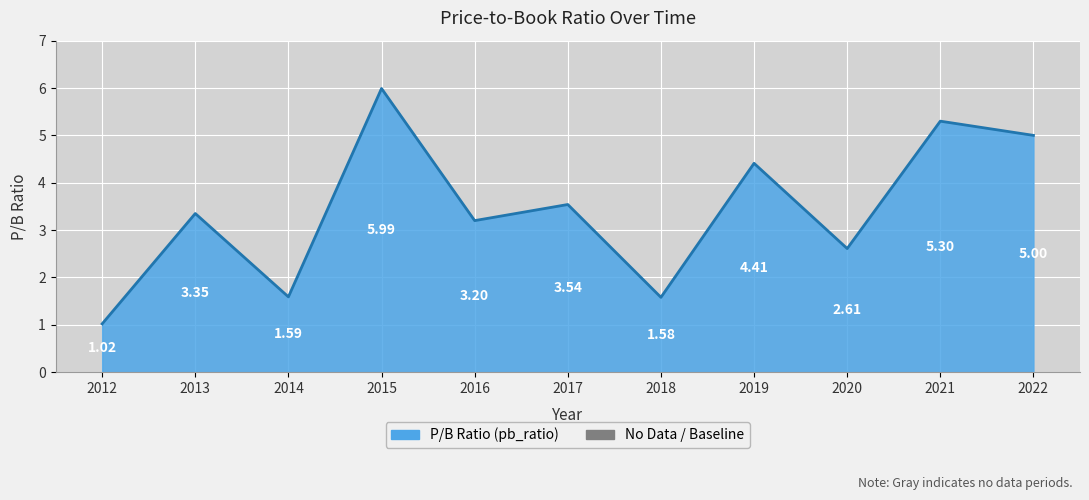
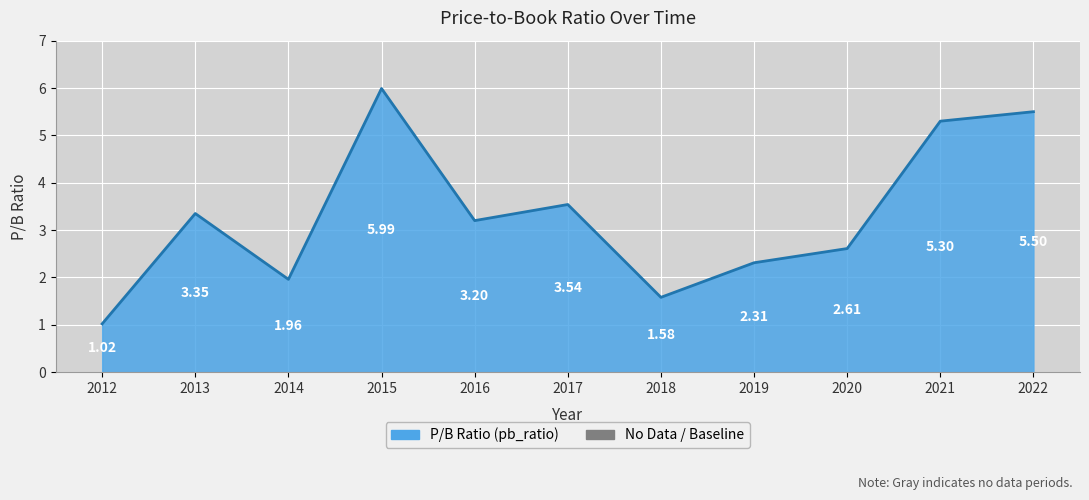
  {
-   "2014": 1.59,
-   "2019": 4.41,
-   "2022": 5.0
+   "2014": 1.96,
+   "2019": 2.31,
+   "2022": 5.5
  }
